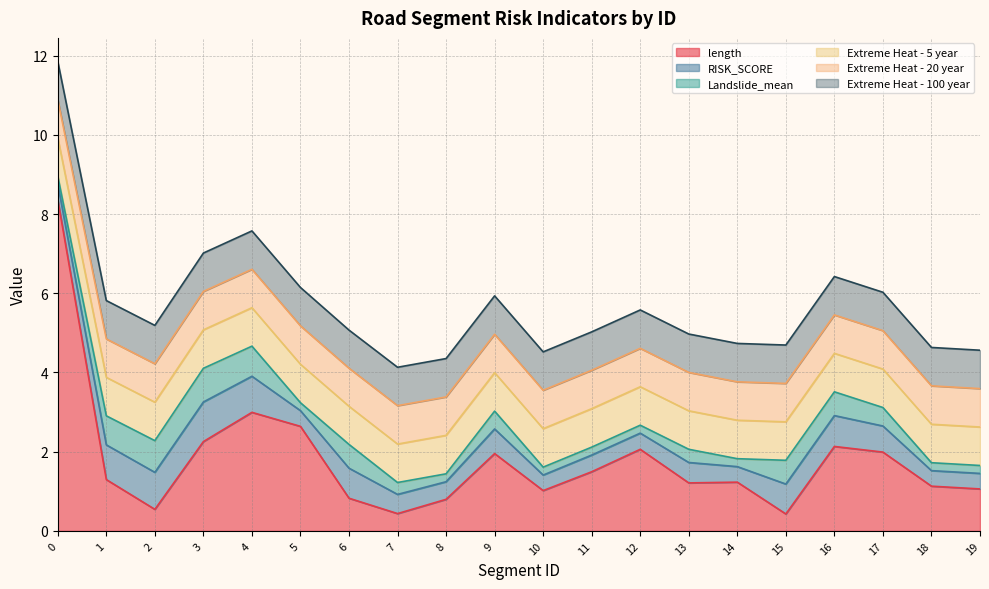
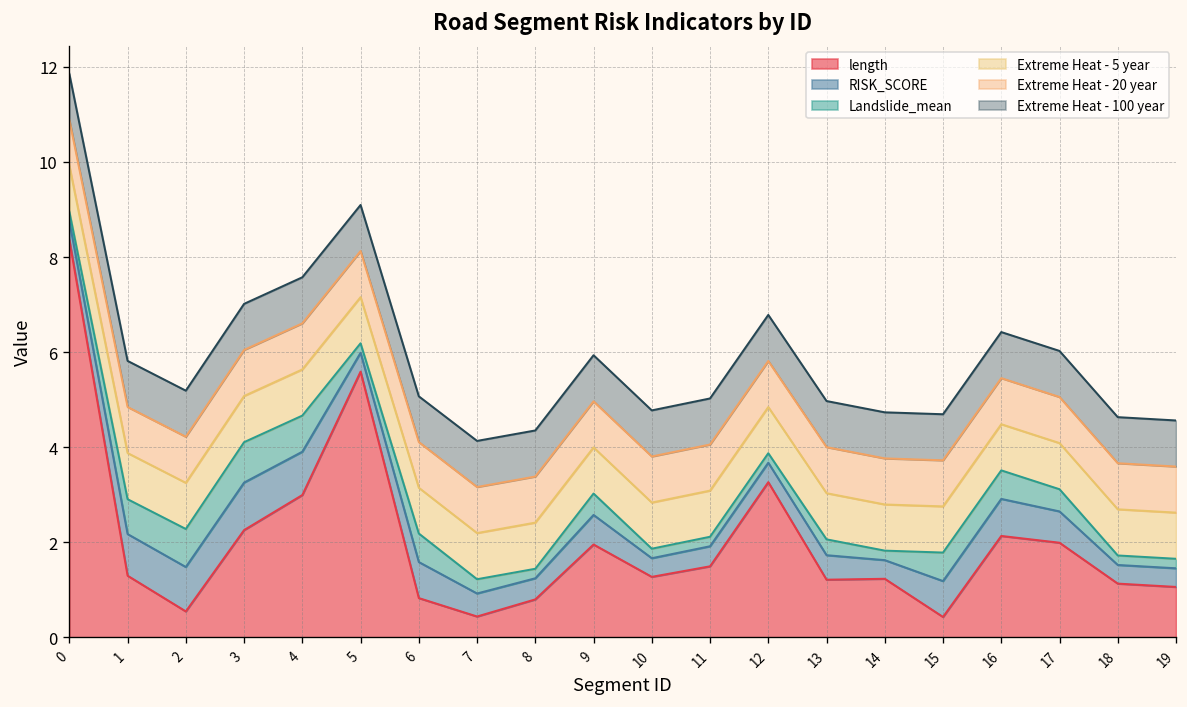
  {
    "length": {
      "0": 8.4,
      "1": 1.3,
      "2": 0.5,
      "3": 2.3,
      "4": 3.0,
-     "5": 2.6,
+     "5": 5.6,
      "6": 0.8,
      "7": 0.4,
      "8": 0.8,
      "9": 2.0,
-     "10": 1.0,
+     "10": 1.3,
      "11": 1.5,
-     "12": 2.1,
+     "12": 3.3,
      "13": 1.2,
      "14": 1.2,
      "15": 0.4,
      "16": 2.1,
      "17": 2.0,
      "18": 1.1,
      "19": 1.1
    }
  }
